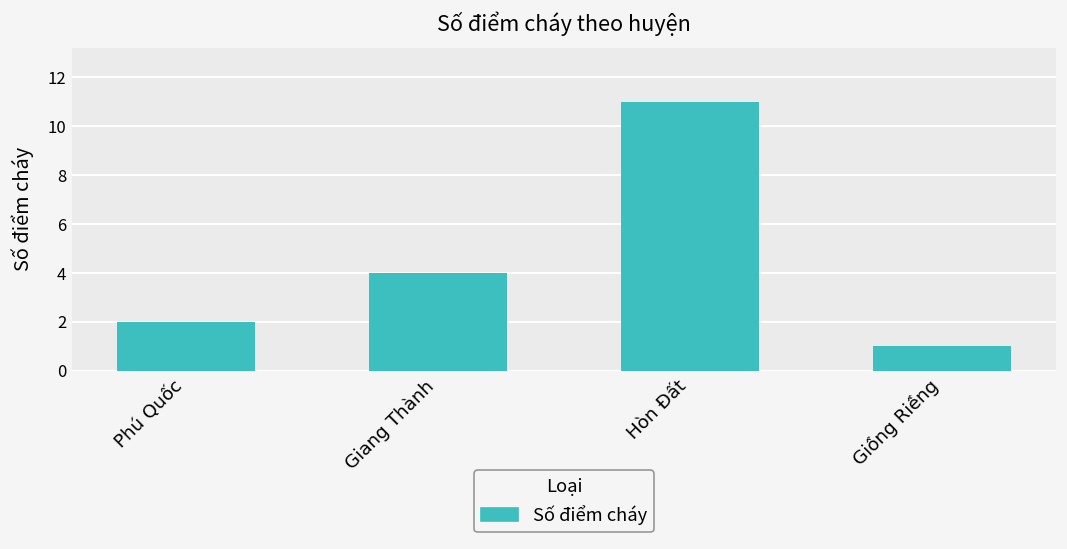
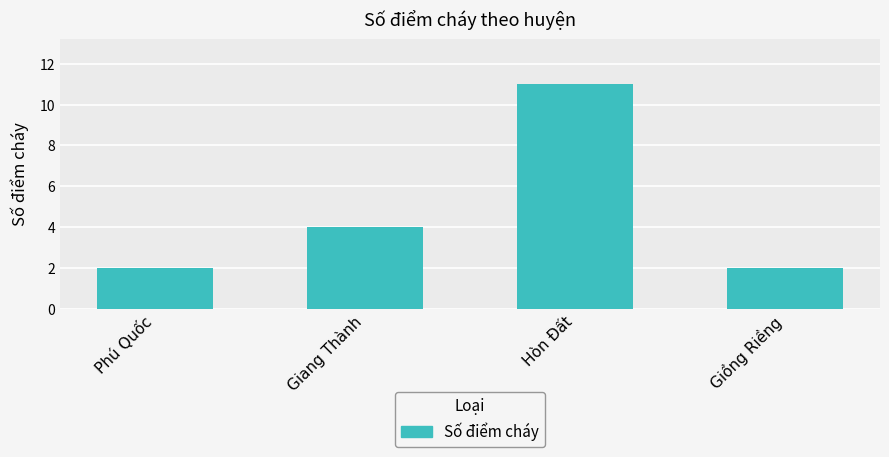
  {
    "Phú Quốc": 2,
    "Giang Thành": 4,
    "Hòn Đất": 11,
-   "Giồng Riềng": 1
+   "Giồng Riềng": 2
  }
